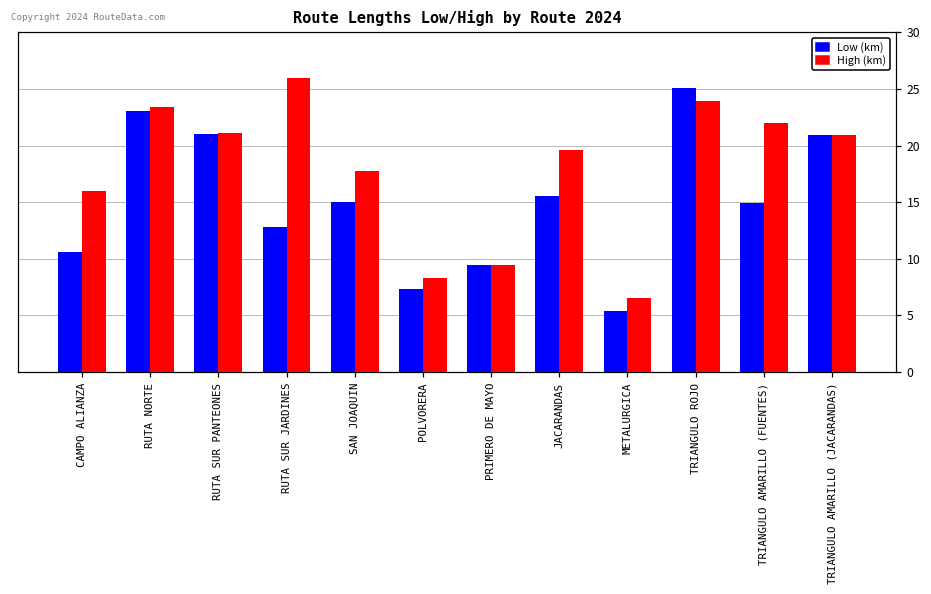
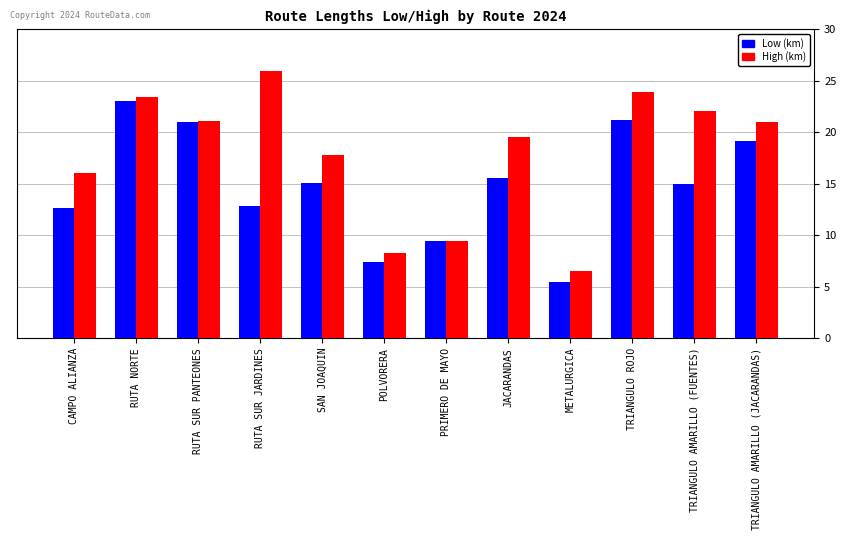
  {
    "Low (km)": {
-     "CAMPO ALIANZA": 10.6,
+     "CAMPO ALIANZA": 12.6,
      "RUTA NORTE": 23.0,
      "RUTA SUR PANTEONES": 21.0,
      "RUTA SUR JARDINES": 12.8,
      "SAN JOAQUIN": 15.1,
      "POLVORERA": 7.4,
      "PRIMERO DE MAYO": 9.5,
      "JACARANDAS": 15.5,
      "METALURGICA": 5.4,
-     "TRIANGULO ROJO": 25.1,
+     "TRIANGULO ROJO": 21.2,
      "TRIANGULO AMARILLO (FUENTES)": 14.9,
-     "TRIANGULO AMARILLO (JACARANDAS)": 21.0
+     "TRIANGULO AMARILLO (JACARANDAS)": 19.1
    },
    "High (km)": {
      "CAMPO ALIANZA": 16.0,
      "RUTA NORTE": 23.4,
      "RUTA SUR PANTEONES": 21.1,
      "RUTA SUR JARDINES": 26.0,
      "SAN JOAQUIN": 17.8,
      "POLVORERA": 8.3,
      "PRIMERO DE MAYO": 9.5,
      "JACARANDAS": 19.6,
      "METALURGICA": 6.6,
      "TRIANGULO ROJO": 23.9,
      "TRIANGULO AMARILLO (FUENTES)": 22.0,
      "TRIANGULO AMARILLO (JACARANDAS)": 21.0
    }
  }
